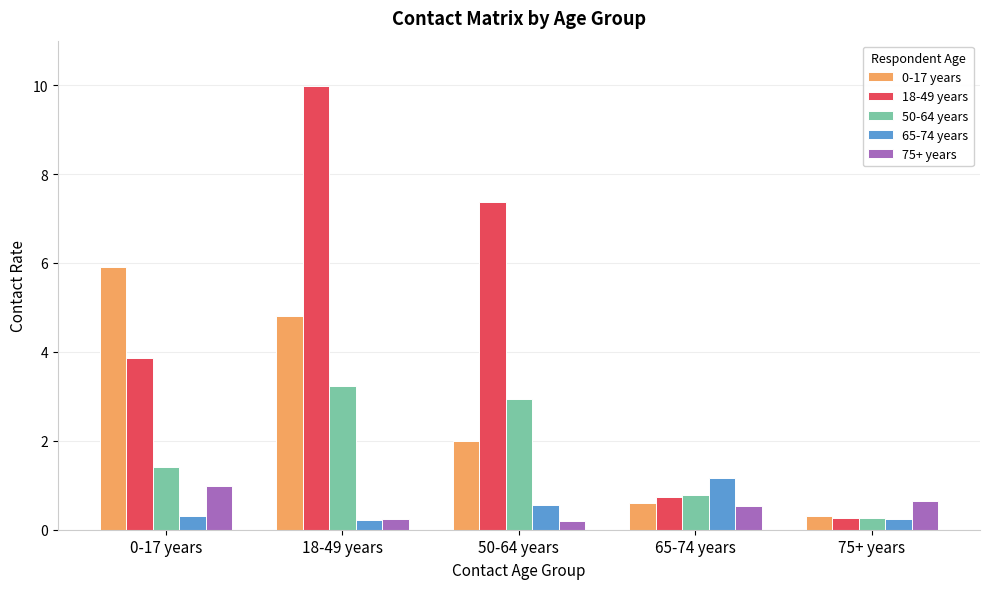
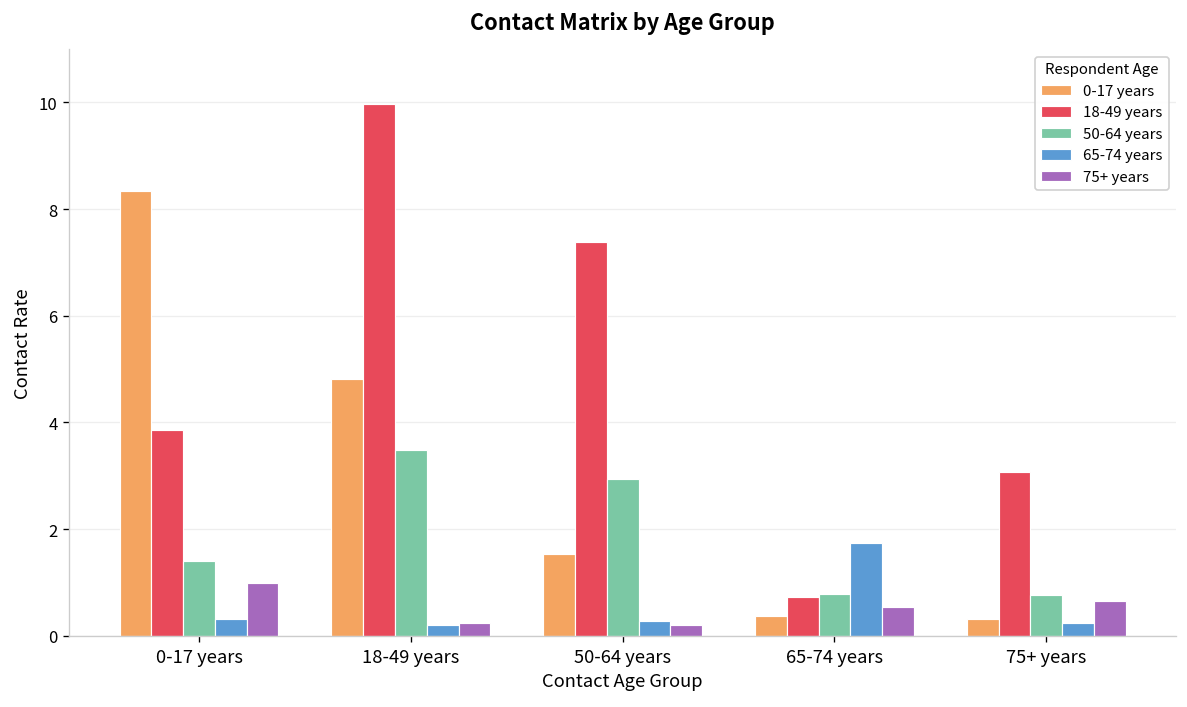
  {
    "0-17 years": {
-     "0-17 years": 5.9,
+     "0-17 years": 8.3,
      "18-49 years": 4.8,
-     "50-64 years": 2.0,
-     "65-74 years": 0.6,
+     "50-64 years": 1.5,
+     "65-74 years": 0.4,
      "75+ years": 0.3
    },
    "18-49 years": {
      "0-17 years": 3.9,
      "18-49 years": 10.0,
      "50-64 years": 7.4,
      "65-74 years": 0.7,
-     "75+ years": 0.3
+     "75+ years": 3.1
    },
    "50-64 years": {
      "0-17 years": 1.4,
-     "18-49 years": 3.2,
+     "18-49 years": 3.5,
      "50-64 years": 2.9,
      "65-74 years": 0.8,
-     "75+ years": 0.3
+     "75+ years": 0.8
    },
    "65-74 years": {
      "0-17 years": 0.3,
      "18-49 years": 0.2,
-     "50-64 years": 0.6,
-     "65-74 years": 1.2,
+     "50-64 years": 0.3,
+     "65-74 years": 1.7,
      "75+ years": 0.2
    },
    "75+ years": {
      "0-17 years": 1.0,
      "18-49 years": 0.2,
      "50-64 years": 0.2,
      "65-74 years": 0.5,
      "75+ years": 0.7
    }
  }
